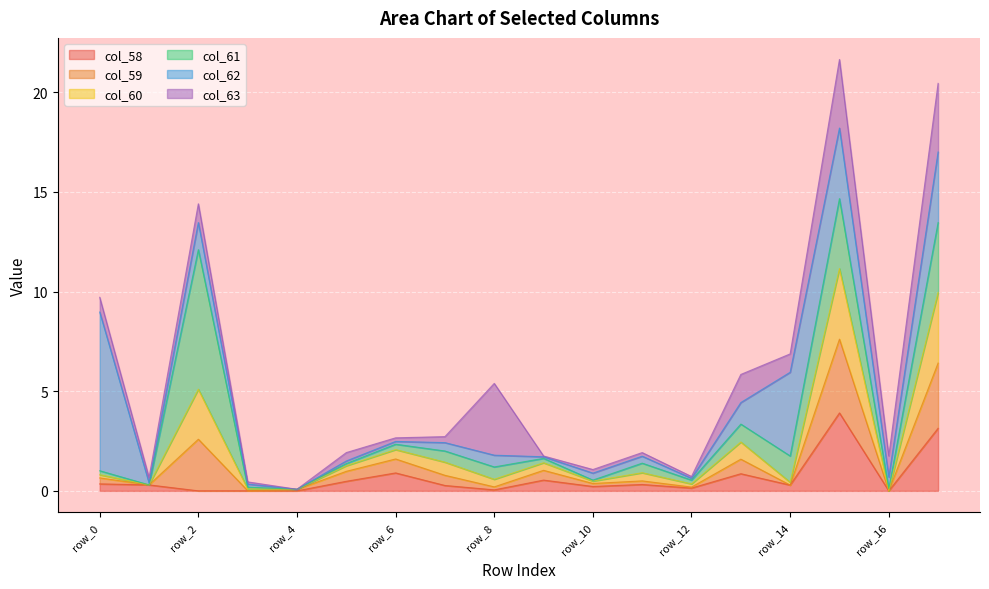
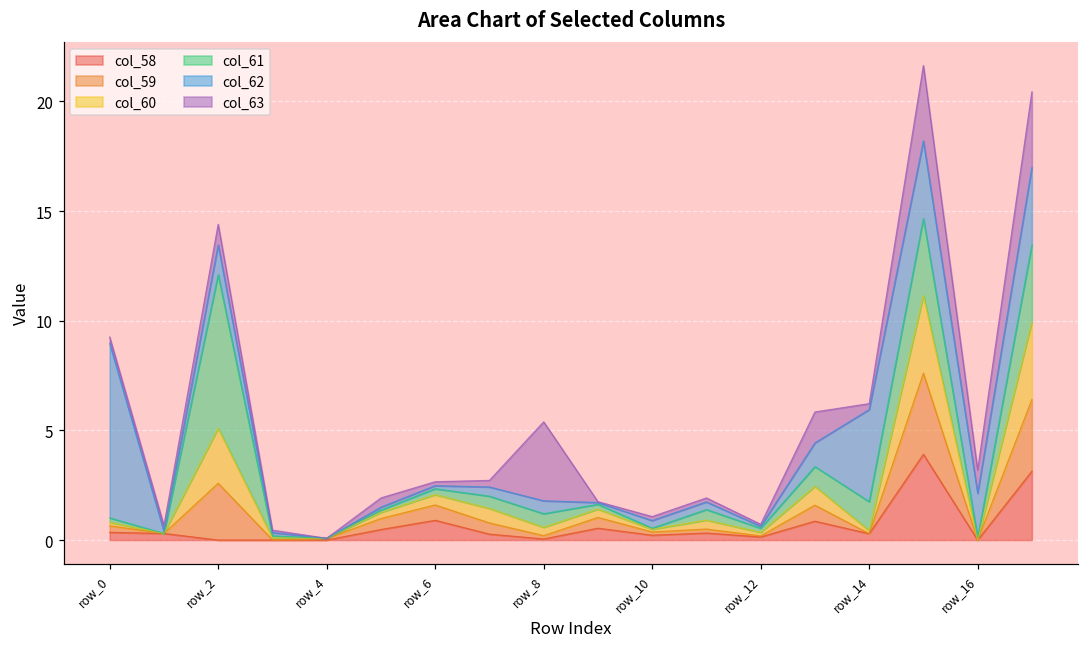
  {
    "col_61": {
      "row_0": 0.2,
      "row_2": 7.0,
      "row_6": 0.3,
      "row_8": 0.6,
      "row_14": 1.3
    },
    "col_62": {
      "row_0": 8.0,
      "row_2": 1.4,
      "row_6": 0.1,
      "row_8": 0.6,
      "row_10": 0.4,
      "row_14": 4.2,
-     "row_16": 0.6
+     "row_16": 2.0
    },
    "col_63": {
-     "row_0": 0.7,
+     "row_0": 0.3,
      "row_2": 0.9,
      "row_6": 0.2,
      "row_8": 3.6,
      "row_10": 0.2,
-     "row_14": 0.9,
+     "row_14": 0.3,
      "row_16": 1.1
    }
  }
